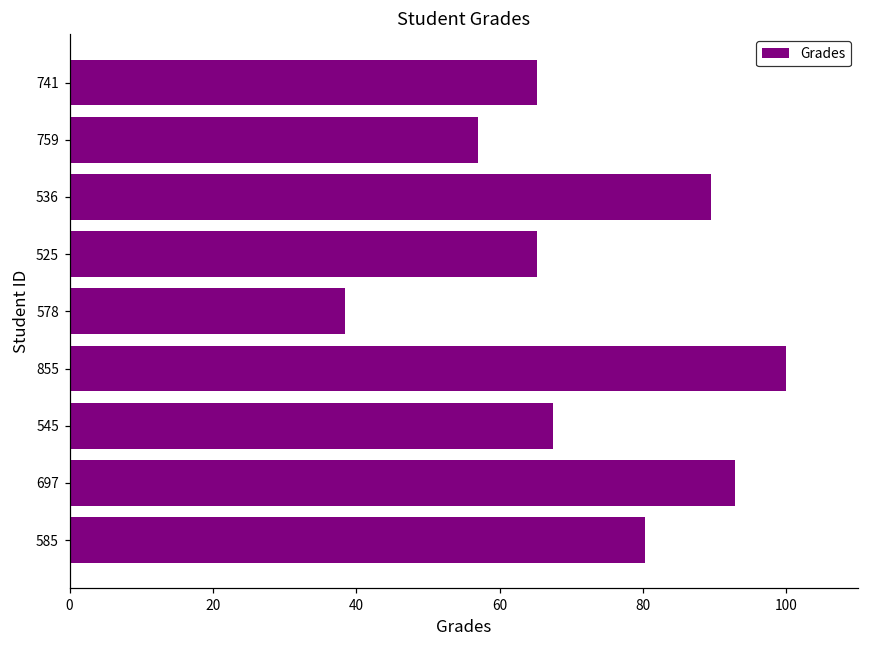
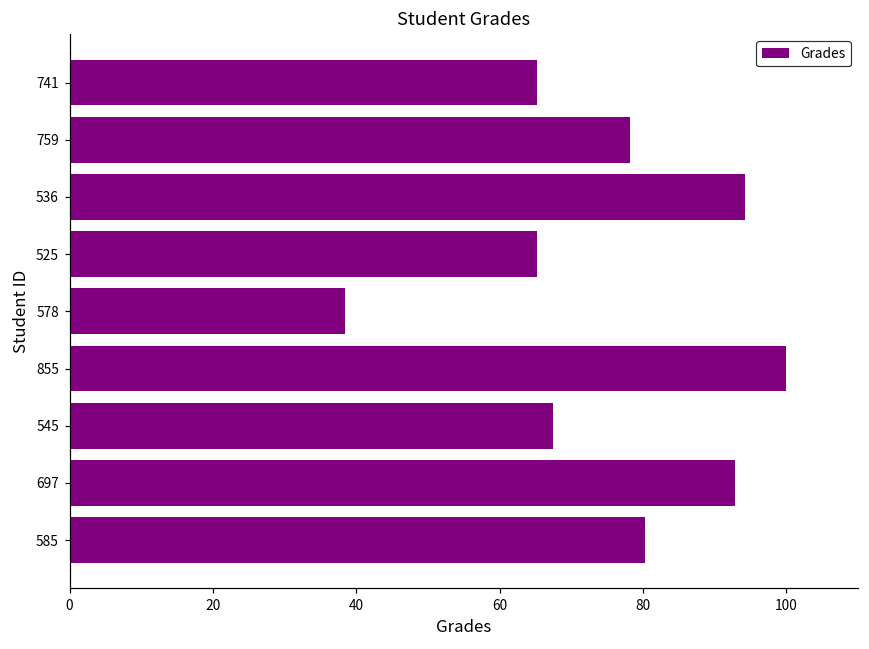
  {
    "741": 65,
-   "759": 57,
-   "536": 90,
+   "759": 78,
+   "536": 94,
    "525": 65,
    "578": 38,
    "855": 100,
    "545": 67,
    "697": 93,
    "585": 80
  }
